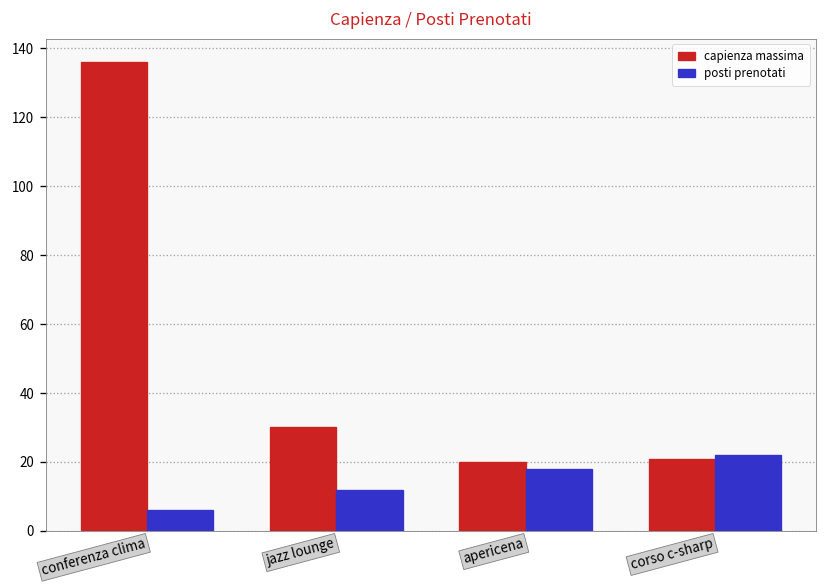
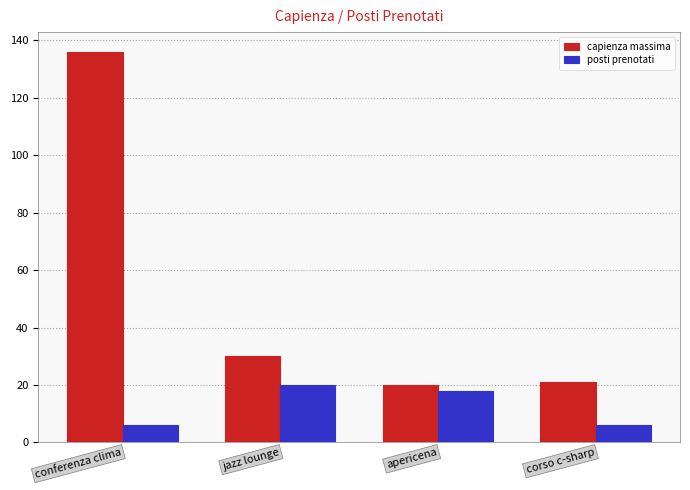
  {
    "capienza massima": {
      "conferenza clima": 136,
      "jazz lounge": 30,
      "apericena": 20,
      "corso c-sharp": 21
    },
    "posti prenotati": {
      "conferenza clima": 6,
-     "jazz lounge": 12,
+     "jazz lounge": 20,
      "apericena": 18,
-     "corso c-sharp": 22
+     "corso c-sharp": 6
    }
  }
